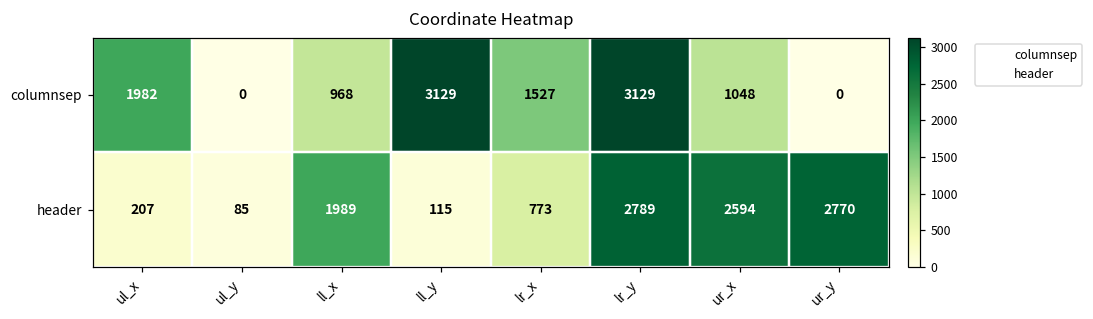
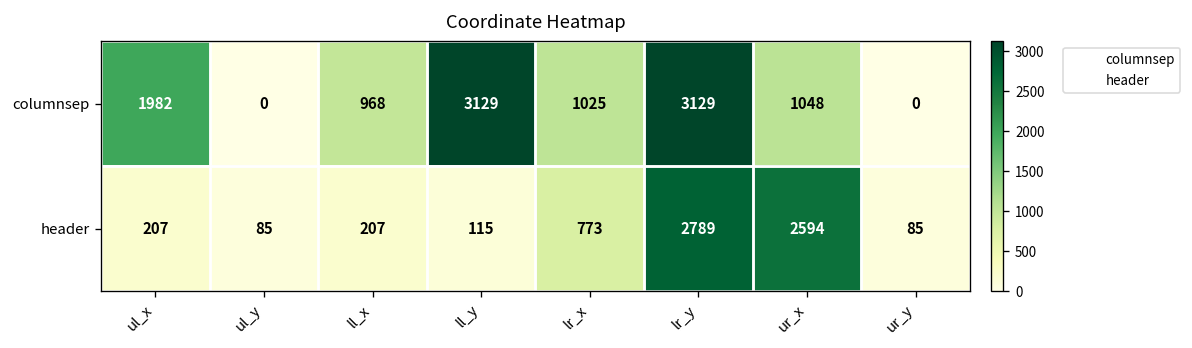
  {
    "columnsep": {
      "ul_x": 1982,
      "ul_y": 0,
      "ll_x": 968,
      "ll_y": 3129,
-     "lr_x": 1527,
+     "lr_x": 1025,
      "lr_y": 3129,
      "ur_x": 1048,
      "ur_y": 0
    },
    "header": {
      "ul_x": 207,
      "ul_y": 85,
-     "ll_x": 1989,
+     "ll_x": 207,
      "ll_y": 115,
      "lr_x": 773,
      "lr_y": 2789,
      "ur_x": 2594,
-     "ur_y": 2770
+     "ur_y": 85
    }
  }
